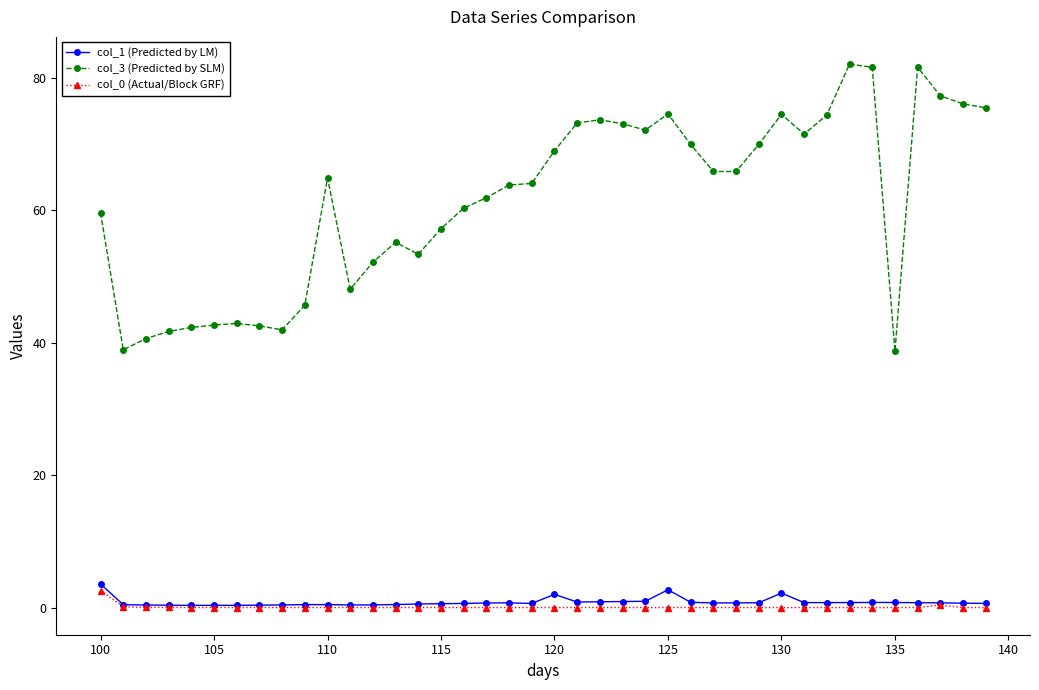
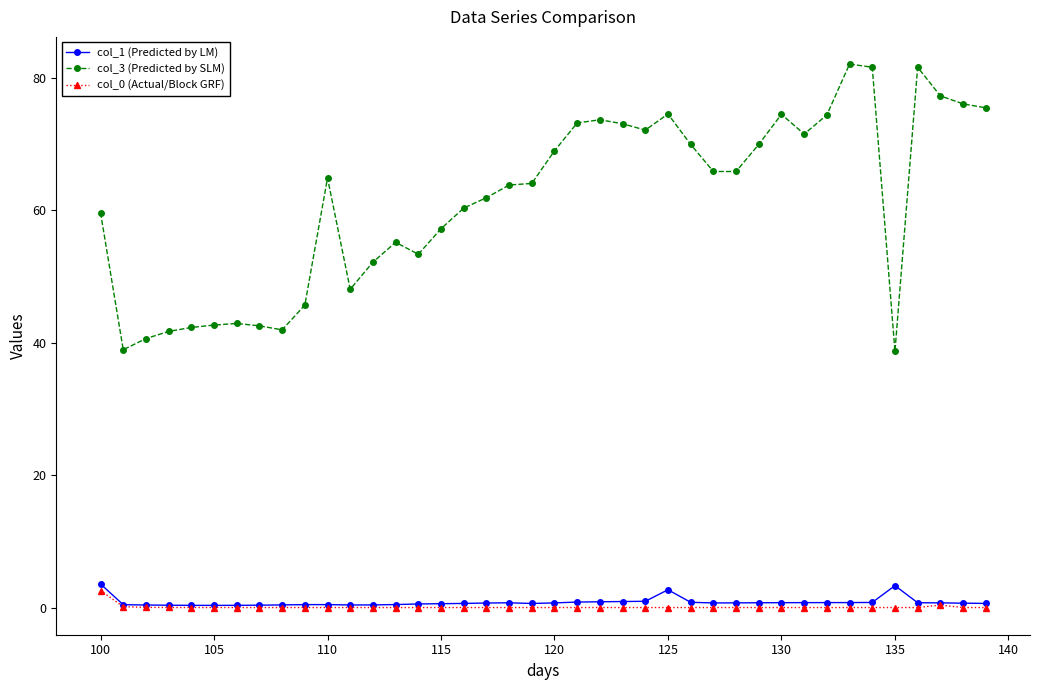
  {
    "col_1 (Predicted by LM)": {
      "100": 4,
      "110": 0,
      "115": 1,
-     "120": 2,
+     "120": 1,
      "125": 3,
-     "130": 2,
-     "135": 1
+     "130": 1,
+     "135": 3
    },
    "col_3 (Predicted by SLM)": {
      "100": 60,
      "105": 43,
      "110": 65,
      "115": 57,
      "120": 69,
      "125": 75,
      "130": 75,
      "135": 39
    },
    "col_0 (Actual/Block GRF)": {
      "100": 3,
      "110": 0,
      "115": 0,
      "120": 0,
      "125": 0,
      "130": 0,
      "135": 0
    }
  }
